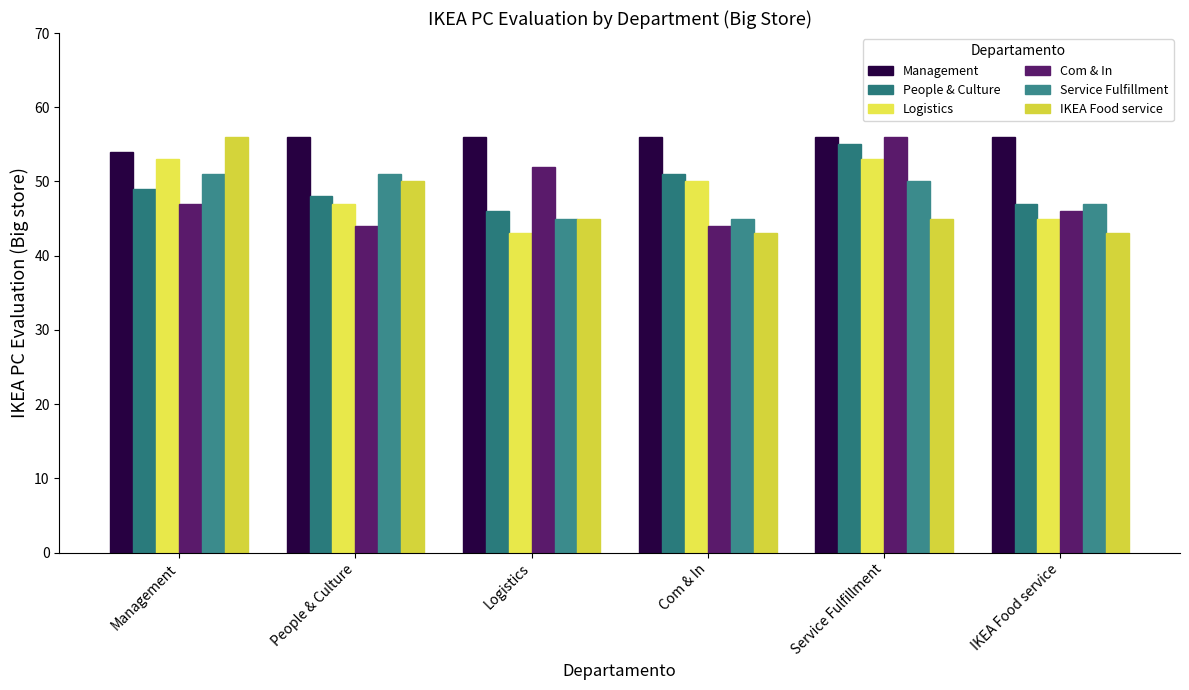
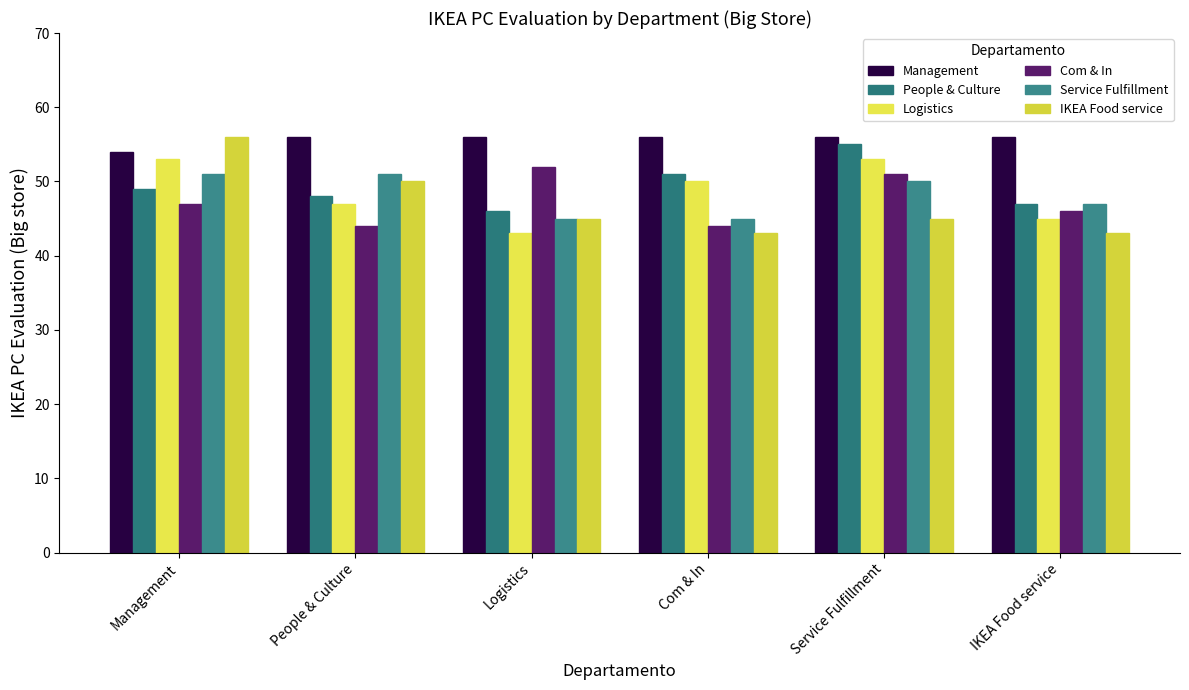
  {
    "Management": {
      "Management": 54,
      "People & Culture": 56,
      "Logistics": 56,
      "Com & In": 56,
      "Service Fulfillment": 56,
      "IKEA Food service": 56
    },
    "Com & In": {
      "Management": 47,
      "People & Culture": 44,
      "Logistics": 52,
      "Com & In": 44,
-     "Service Fulfillment": 56,
+     "Service Fulfillment": 51,
      "IKEA Food service": 46
    }
  }
